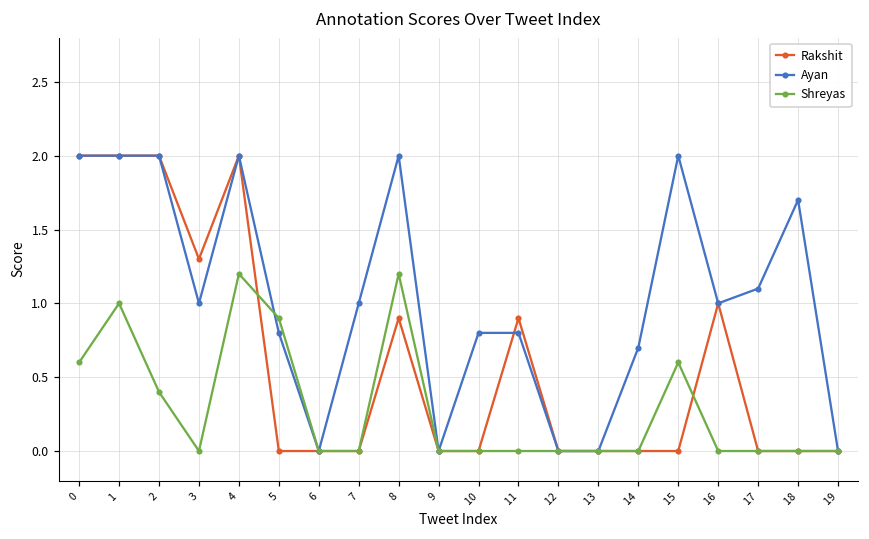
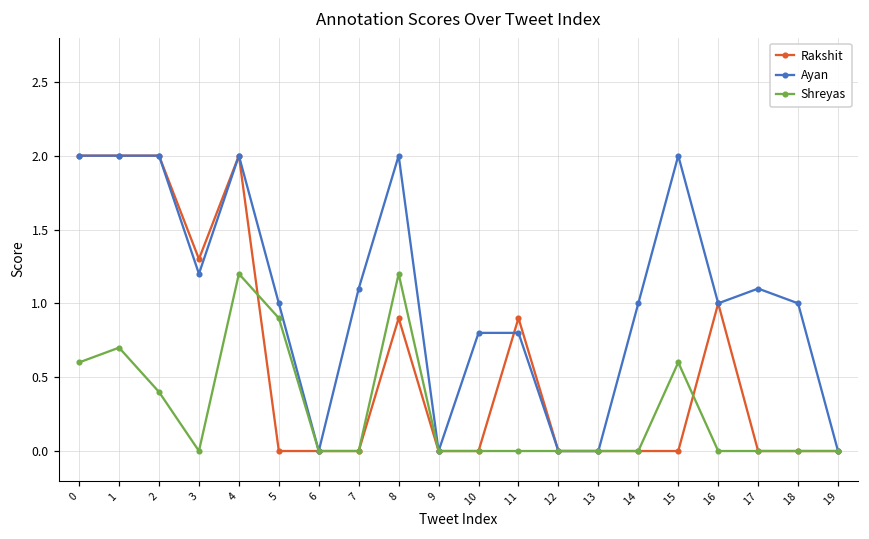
  {
    "Rakshit": {
      "3": 1.3,
      "5": 0.0,
      "8": 0.9,
      "11": 0.9,
      "15": 0.0
    },
    "Ayan": {
-     "3": 1.0,
-     "5": 0.8,
-     "7": 1.0,
+     "3": 1.2,
+     "5": 1.0,
+     "7": 1.1,
      "8": 2.0,
      "10": 0.8,
      "11": 0.8,
-     "14": 0.7,
+     "14": 1.0,
      "15": 2.0,
      "17": 1.1,
-     "18": 1.7
+     "18": 1.0
    },
    "Shreyas": {
      "0": 0.6,
-     "1": 1.0,
+     "1": 0.7,
      "2": 0.4,
      "3": 0.0,
      "4": 1.2,
      "5": 0.9,
      "8": 1.2,
      "11": 0.0,
      "15": 0.6,
      "16": 0.0
    }
  }
